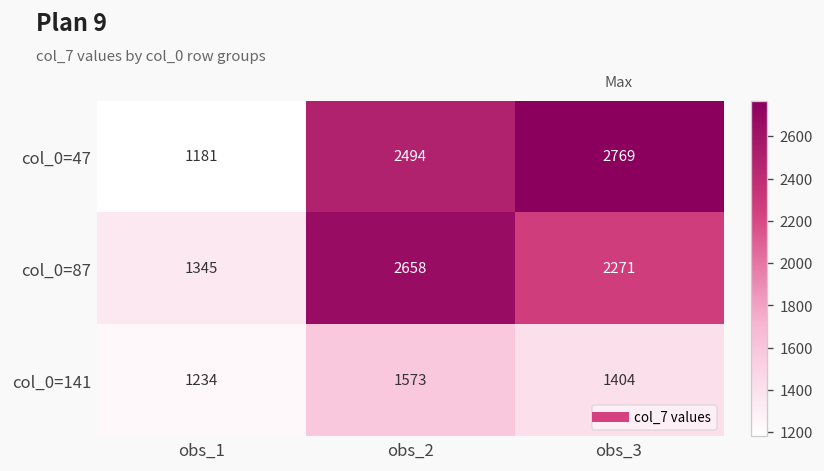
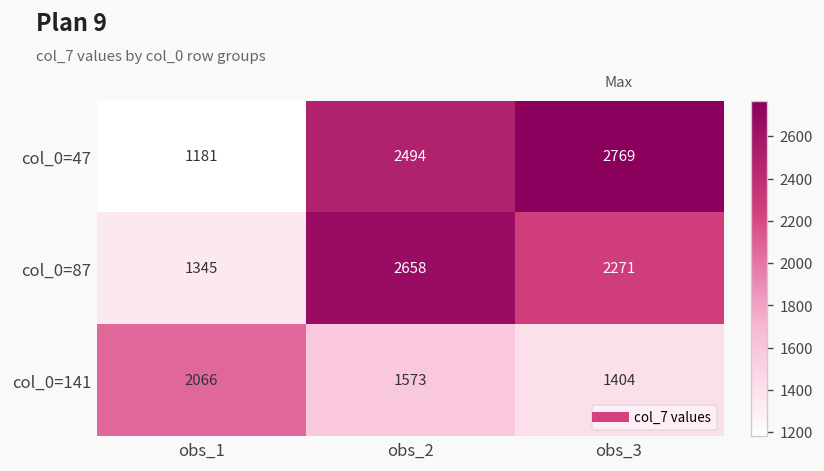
  {
    "col_0=47": {
      "obs_1": 1181,
      "obs_2": 2494,
      "obs_3": 2769
    },
    "col_0=87": {
      "obs_1": 1345,
      "obs_2": 2658,
      "obs_3": 2271
    },
    "col_0=141": {
-     "obs_1": 1234,
+     "obs_1": 2066,
      "obs_2": 1573,
      "obs_3": 1404
    }
  }
